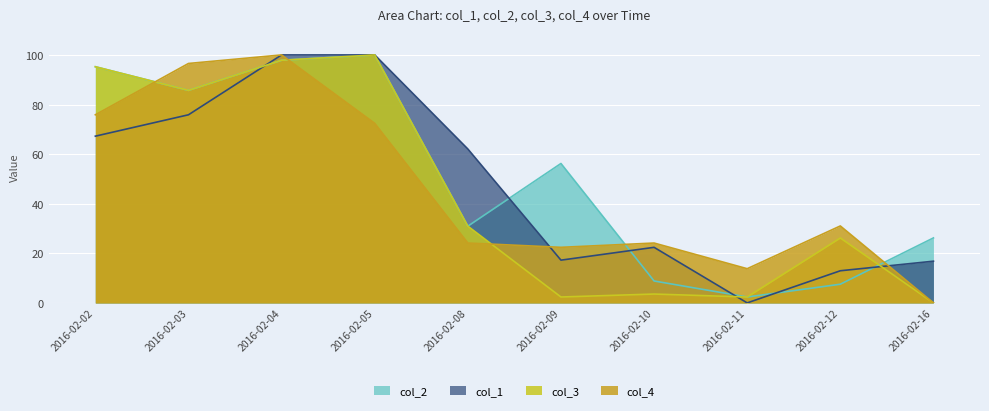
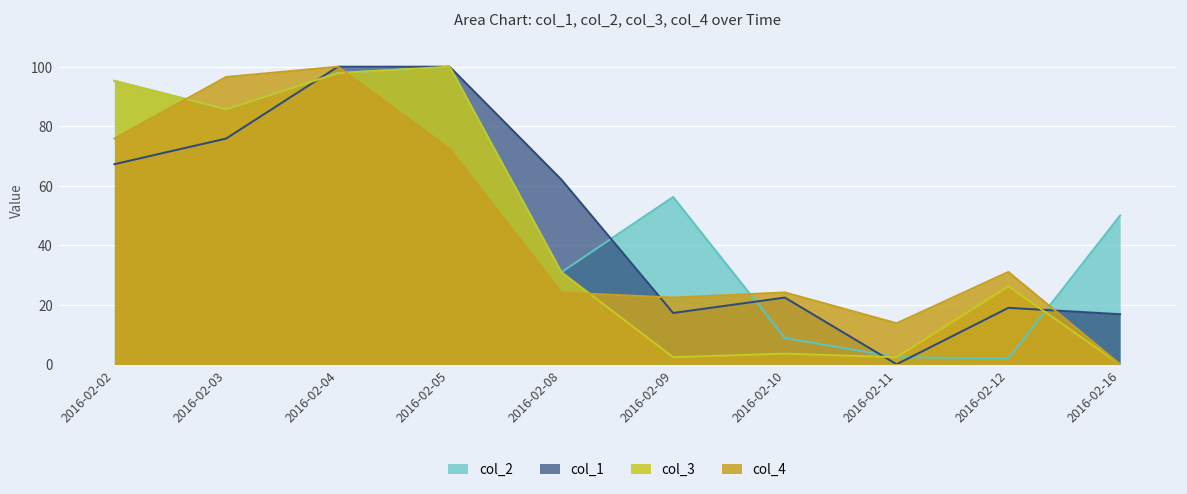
  {
    "col_2": {
      "2016-02-09": 56,
      "2016-02-10": 9,
-     "2016-02-12": 8,
-     "2016-02-16": 26
+     "2016-02-12": 2,
+     "2016-02-16": 50
    },
    "col_1": {
      "2016-02-02": 67,
      "2016-02-03": 76,
      "2016-02-08": 62,
      "2016-02-09": 17,
      "2016-02-10": 22,
      "2016-02-11": 0,
-     "2016-02-12": 13,
+     "2016-02-12": 19,
      "2016-02-16": 17
    }
  }
